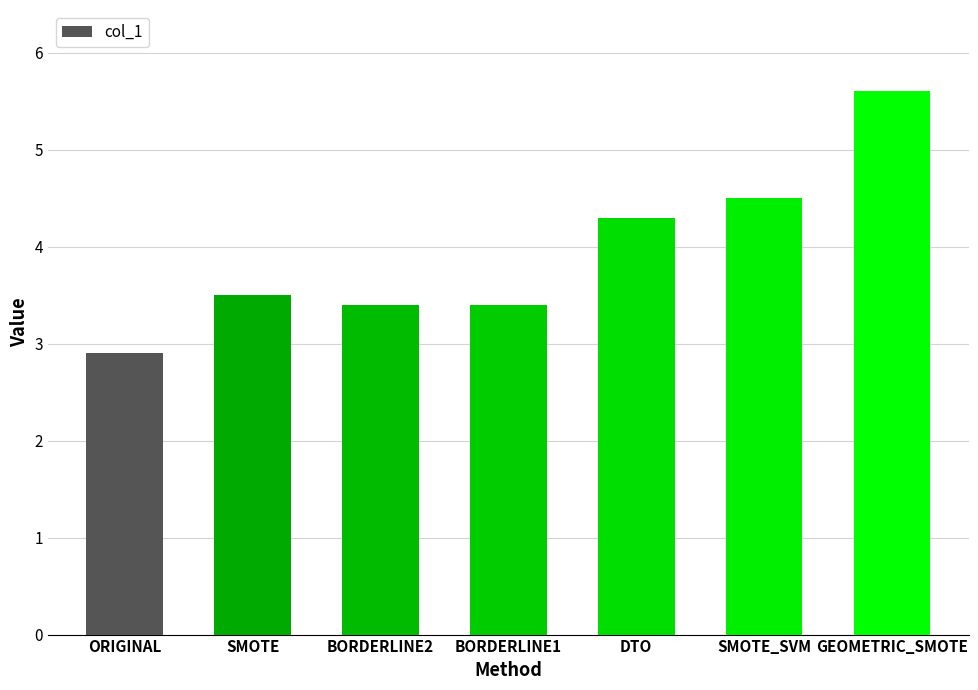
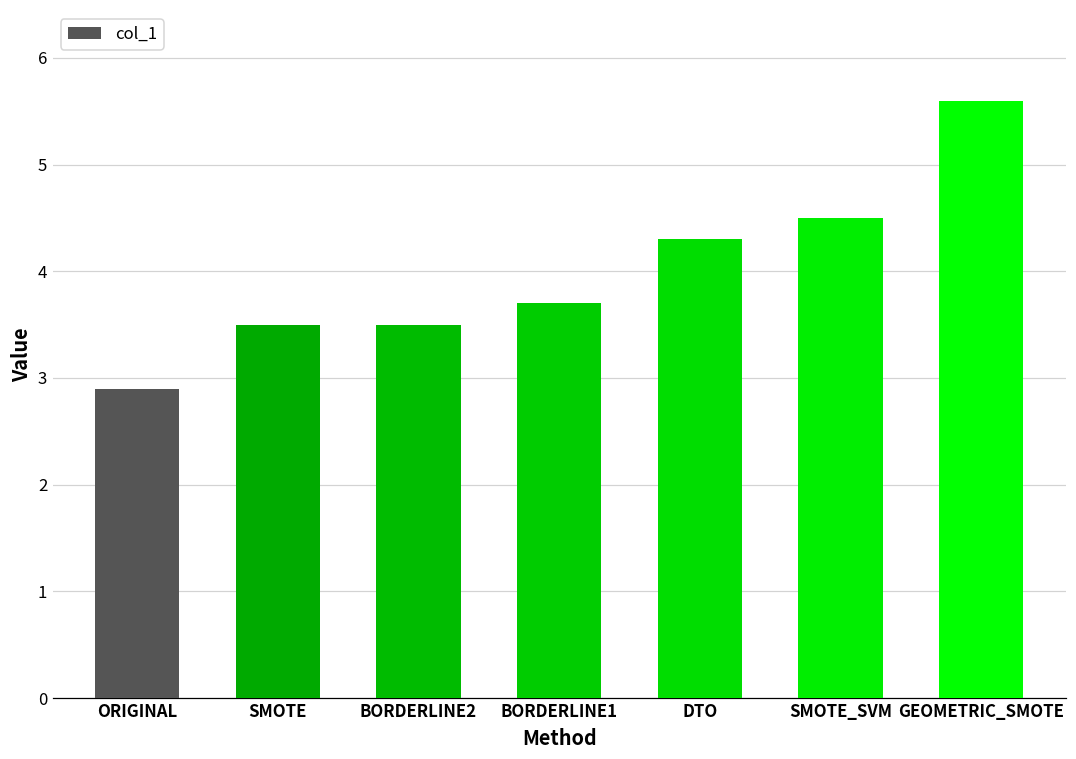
  {
    "ORIGINAL": 2.9,
    "SMOTE": 3.5,
-   "BORDERLINE2": 3.4,
-   "BORDERLINE1": 3.4,
+   "BORDERLINE2": 3.5,
+   "BORDERLINE1": 3.7,
    "DTO": 4.3,
    "SMOTE_SVM": 4.5,
    "GEOMETRIC_SMOTE": 5.6
  }
